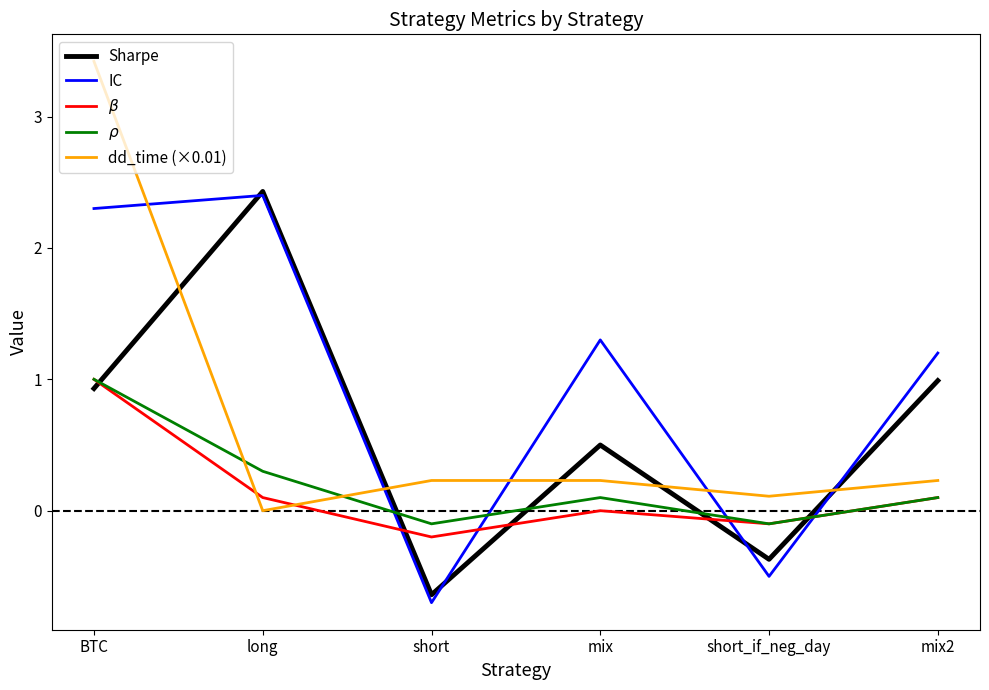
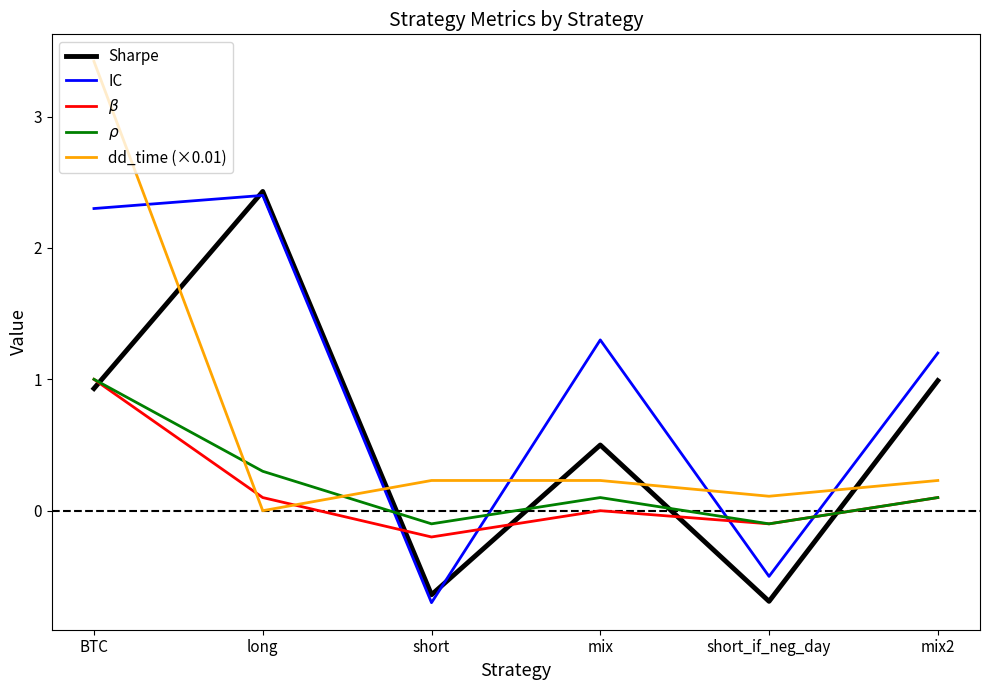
  {
    "Sharpe": {
      "BTC": 0.93,
      "long": 2.43,
      "short": -0.64,
      "mix": 0.50,
-     "short_if_neg_day": -0.37,
+     "short_if_neg_day": -0.69,
      "mix2": 0.99
    },
    "IC": {
      "BTC": 2.30,
      "long": 2.40,
      "short": -0.70,
      "mix": 1.30,
      "short_if_neg_day": -0.50,
      "mix2": 1.20
    },
    "dd_time (×0.01)": {
      "long": 0.00,
      "short": 0.23,
      "mix": 0.23,
      "short_if_neg_day": 0.11,
      "mix2": 0.23
    }
  }
